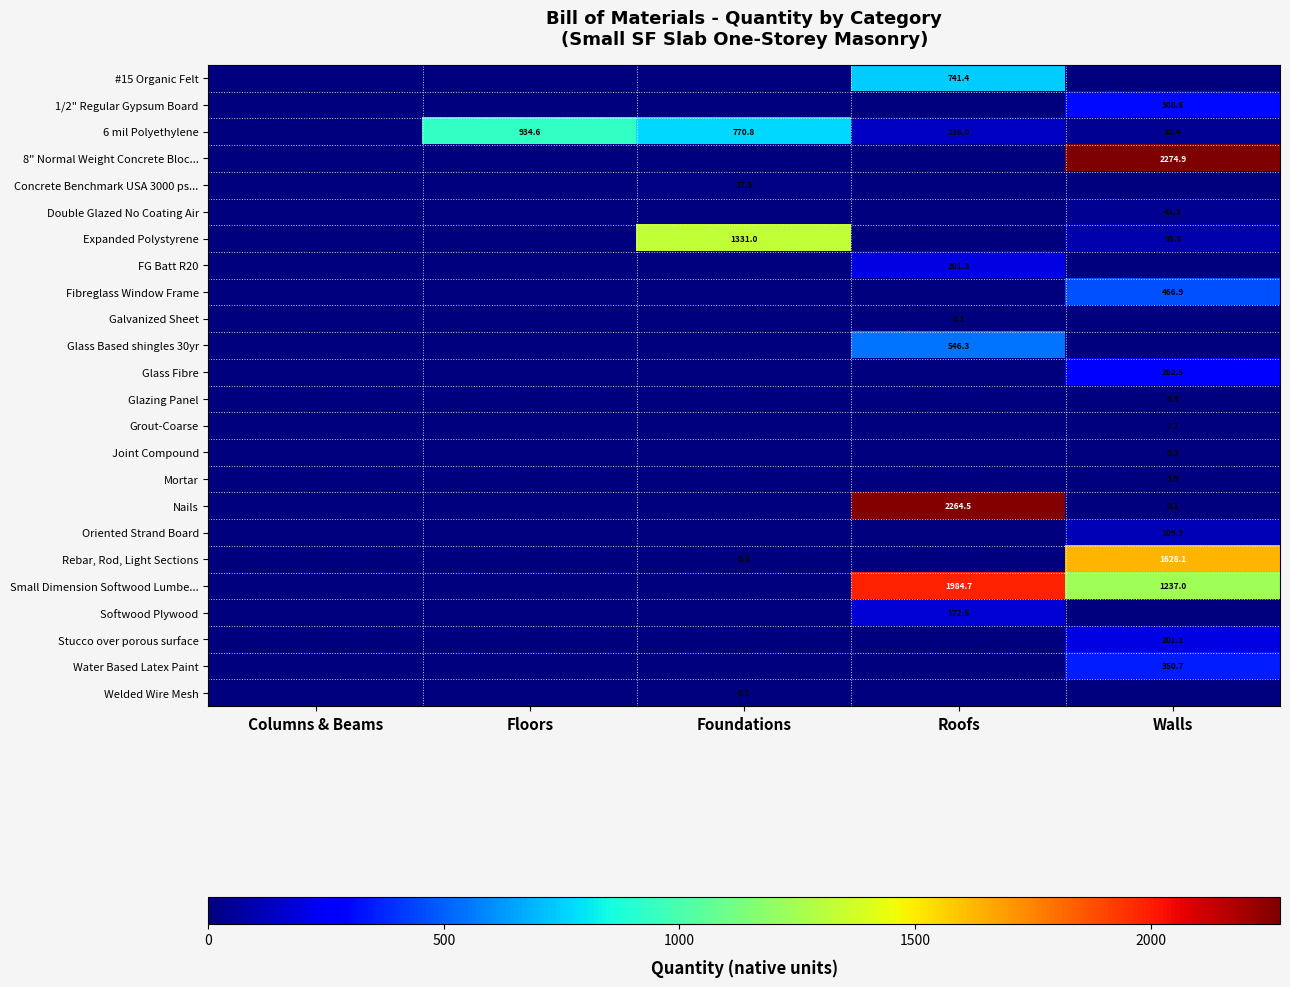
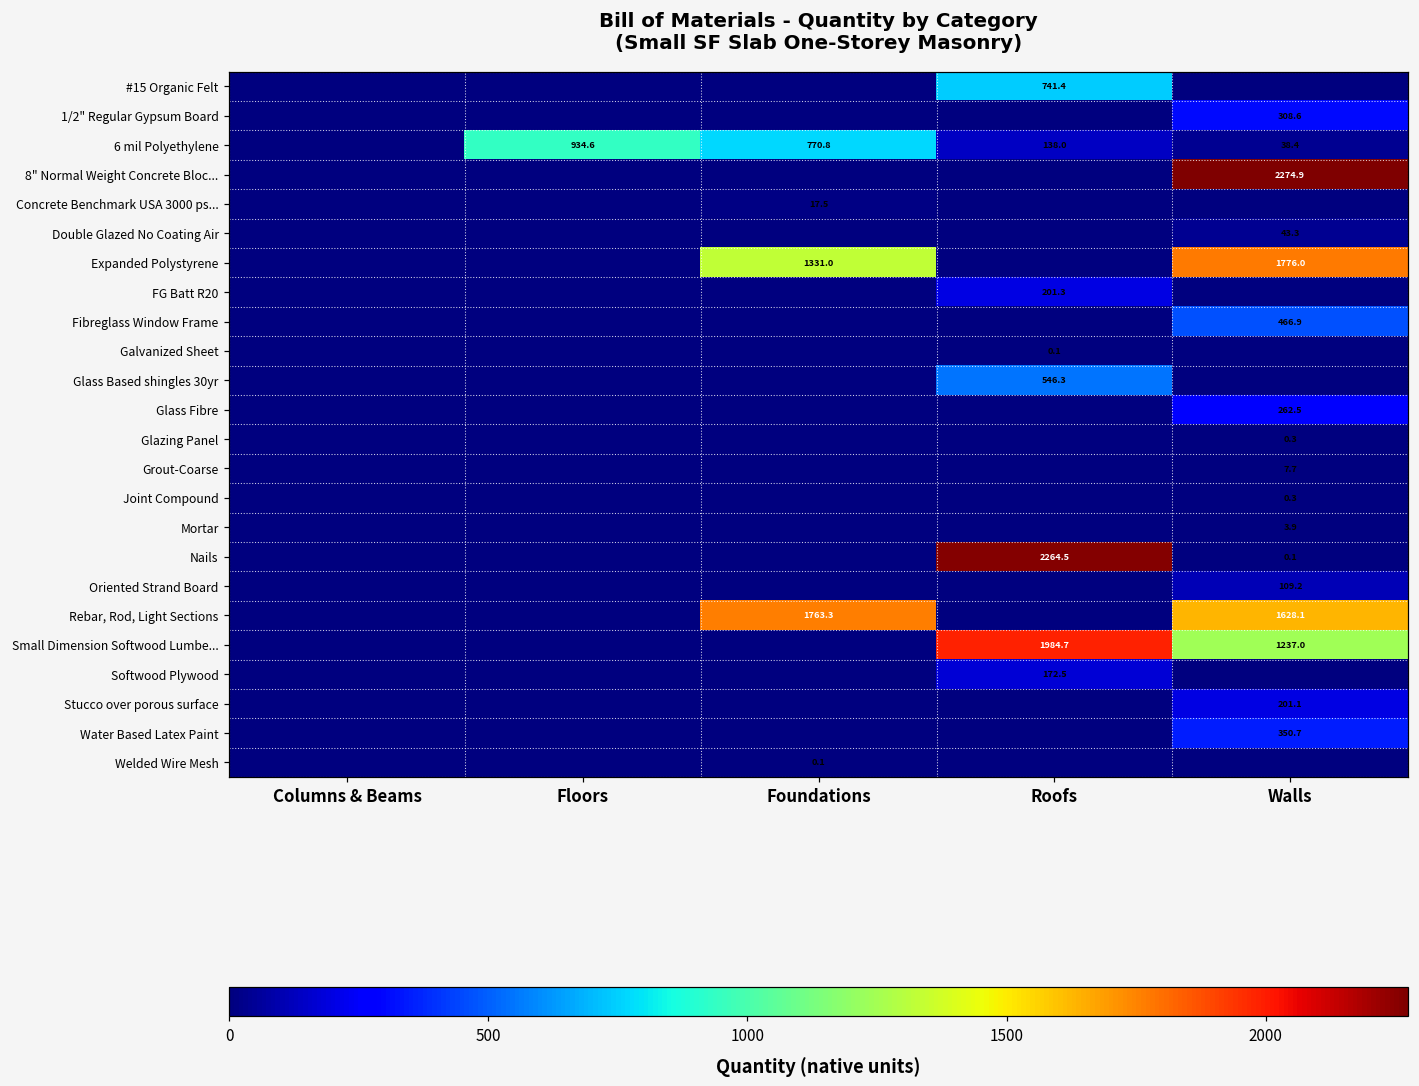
  {
    "#15 Organic Felt": {
      "Roofs": 741.4
    },
    "1/2\" Regular Gypsum Board": {
      "Walls": 308.6
    },
    "6 mil Polyethylene": {
      "Floors": 934.6,
      "Foundations": 770.8,
      "Roofs": 138.0,
      "Walls": 38.4
    },
    "8\" Normal Weight Concrete Bloc...": {
      "Walls": 2274.9
    },
    "Concrete Benchmark USA 3000 ps...": {
      "Foundations": 17.5
    },
    "Double Glazed No Coating Air": {
      "Walls": 43.3
    },
    "Expanded Polystyrene": {
      "Foundations": 1331.0,
-     "Walls": 95.8
+     "Walls": 1776.0
    },
    "FG Batt R20": {
      "Roofs": 201.3
    },
    "Fibreglass Window Frame": {
      "Walls": 466.9
    },
    "Galvanized Sheet": {
      "Roofs": 0.1
    },
    "Glass Based shingles 30yr": {
      "Roofs": 546.3
    },
    "Glass Fibre": {
      "Walls": 262.5
    },
    "Glazing Panel": {
      "Walls": 0.3
    },
    "Grout-Coarse": {
      "Walls": 7.7
    },
    "Joint Compound": {
      "Walls": 0.3
    },
    "Mortar": {
      "Walls": 3.9
    },
    "Nails": {
      "Roofs": 2264.5,
      "Walls": 0.1
    },
    "Oriented Strand Board": {
      "Walls": 109.2
    },
    "Rebar, Rod, Light Sections": {
-     "Foundations": 0.3,
+     "Foundations": 1763.3,
      "Walls": 1628.1
    },
    "Small Dimension Softwood Lumbe...": {
      "Roofs": 1984.7,
      "Walls": 1237.0
    },
    "Softwood Plywood": {
      "Roofs": 172.5
    },
    "Stucco over porous surface": {
      "Walls": 201.1
    },
    "Water Based Latex Paint": {
      "Walls": 350.7
    },
    "Welded Wire Mesh": {
      "Foundations": 0.1
    }
  }
